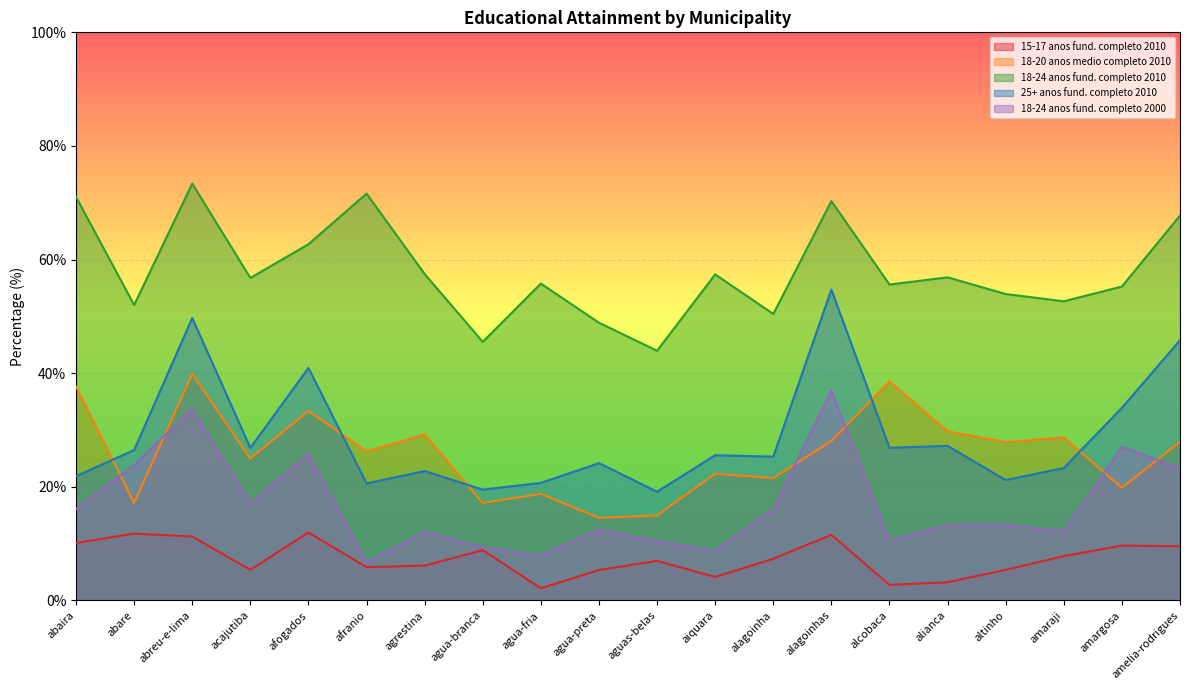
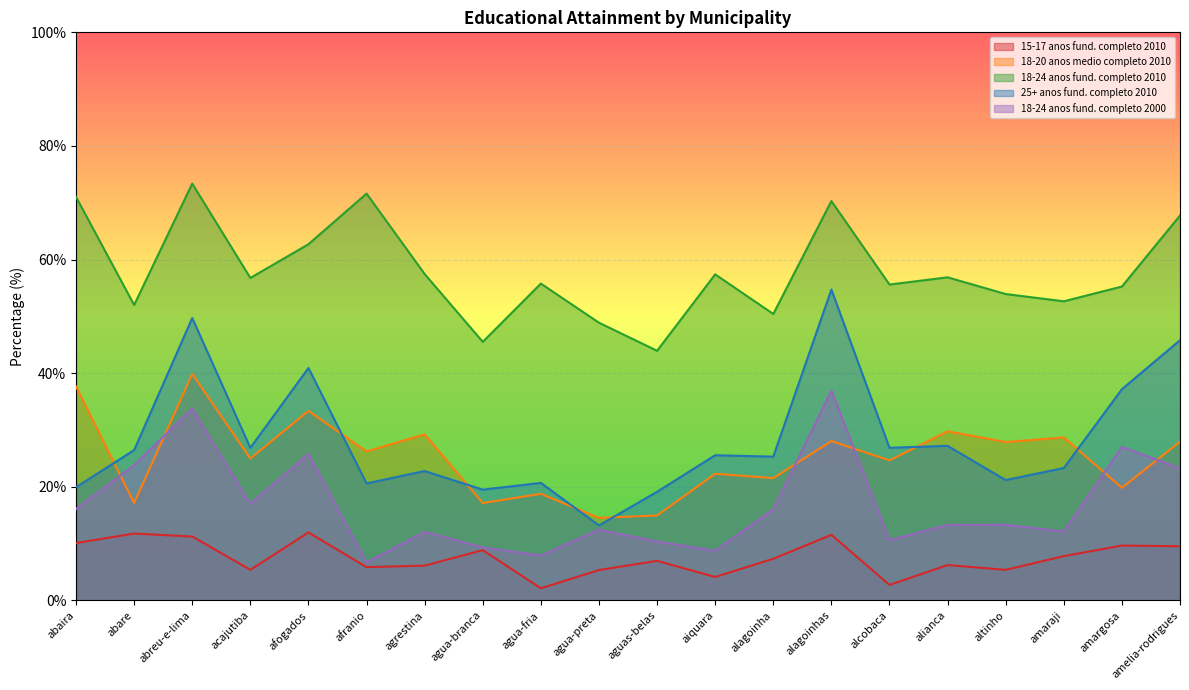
  {
    "15-17 anos fund. completo 2010": {
      "abaira": "10%",
      "abare": "12%",
      "abreu-e-lima": "11%",
      "acajutiba": "5%",
      "afogados": "12%",
      "afranio": "6%",
      "agrestina": "6%",
      "agua-branca": "9%",
      "agua-fria": "2%",
      "agua-preta": "5%",
      "aguas-belas": "7%",
      "aiquara": "4%",
      "alagoinha": "7%",
      "alagoinhas": "12%",
      "alcobaca": "3%",
-     "alianca": "3%",
+     "alianca": "6%",
      "altinho": "5%",
      "amaraji": "8%",
      "amargosa": "10%",
      "amelia-rodrigues": "10%"
    },
    "18-20 anos medio completo 2010": {
      "abaira": "38%",
      "abare": "17%",
      "abreu-e-lima": "40%",
      "acajutiba": "25%",
      "afogados": "33%",
      "afranio": "26%",
      "agrestina": "29%",
      "agua-branca": "17%",
      "agua-fria": "19%",
      "agua-preta": "15%",
      "aguas-belas": "15%",
      "aiquara": "22%",
      "alagoinha": "22%",
      "alagoinhas": "28%",
-     "alcobaca": "39%",
+     "alcobaca": "25%",
      "alianca": "30%",
      "altinho": "28%",
      "amaraji": "29%",
      "amargosa": "20%",
      "amelia-rodrigues": "28%"
    },
    "18-24 anos fund. completo 2010": {
      "abaira": "71%",
      "abare": "52%",
      "abreu-e-lima": "73%",
      "acajutiba": "57%",
      "afogados": "63%",
      "afranio": "72%",
      "agrestina": "57%",
      "agua-branca": "46%",
      "agua-fria": "56%",
      "agua-preta": "49%",
      "aguas-belas": "44%",
      "aiquara": "57%",
      "alagoinha": "50%",
      "alagoinhas": "70%",
      "alcobaca": "56%",
      "alianca": "57%",
      "altinho": "54%",
      "amaraji": "53%",
      "amargosa": "55%",
      "amelia-rodrigues": "68%"
    },
    "25+ anos fund. completo 2010": {
-     "abaira": "22%",
+     "abaira": "20%",
      "abare": "26%",
      "abreu-e-lima": "50%",
      "acajutiba": "27%",
      "afogados": "41%",
      "afranio": "21%",
      "agrestina": "23%",
      "agua-branca": "19%",
      "agua-fria": "21%",
-     "agua-preta": "24%",
+     "agua-preta": "13%",
      "aguas-belas": "19%",
      "aiquara": "26%",
      "alagoinha": "25%",
      "alagoinhas": "55%",
      "alcobaca": "27%",
      "alianca": "27%",
      "altinho": "21%",
      "amaraji": "23%",
-     "amargosa": "34%",
+     "amargosa": "37%",
      "amelia-rodrigues": "46%"
    },
    "18-24 anos fund. completo 2000": {
      "abaira": "16%",
      "abare": "24%",
      "abreu-e-lima": "34%",
      "acajutiba": "17%",
      "afogados": "26%",
      "afranio": "7%",
      "agrestina": "12%",
      "agua-branca": "9%",
      "agua-fria": "8%",
      "agua-preta": "12%",
      "aguas-belas": "10%",
      "aiquara": "9%",
      "alagoinha": "16%",
      "alagoinhas": "37%",
      "alcobaca": "11%",
      "alianca": "13%",
      "altinho": "13%",
      "amaraji": "12%",
      "amargosa": "27%",
      "amelia-rodrigues": "23%"
    }
  }
